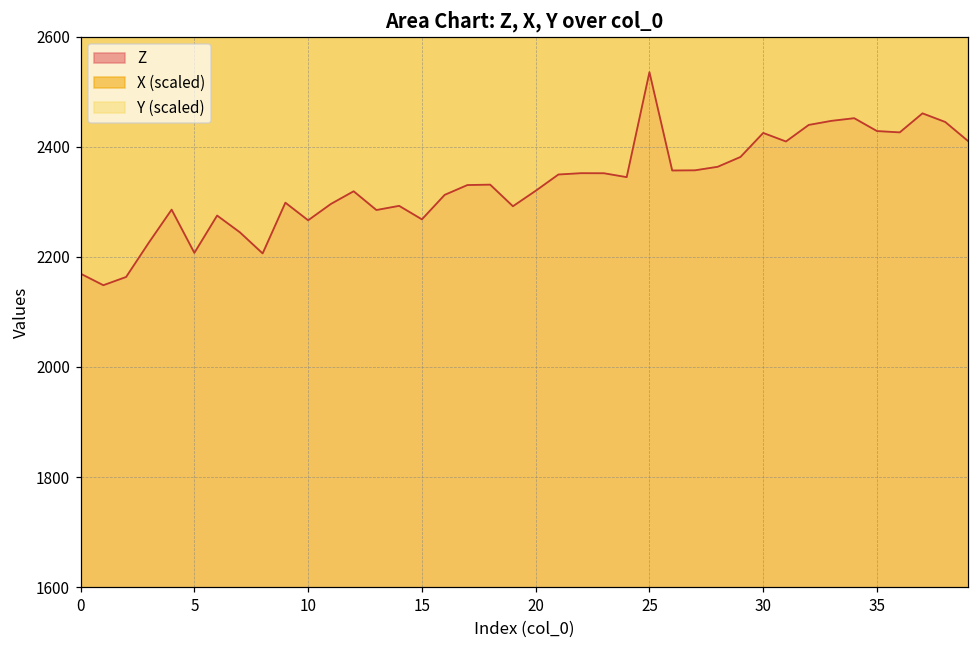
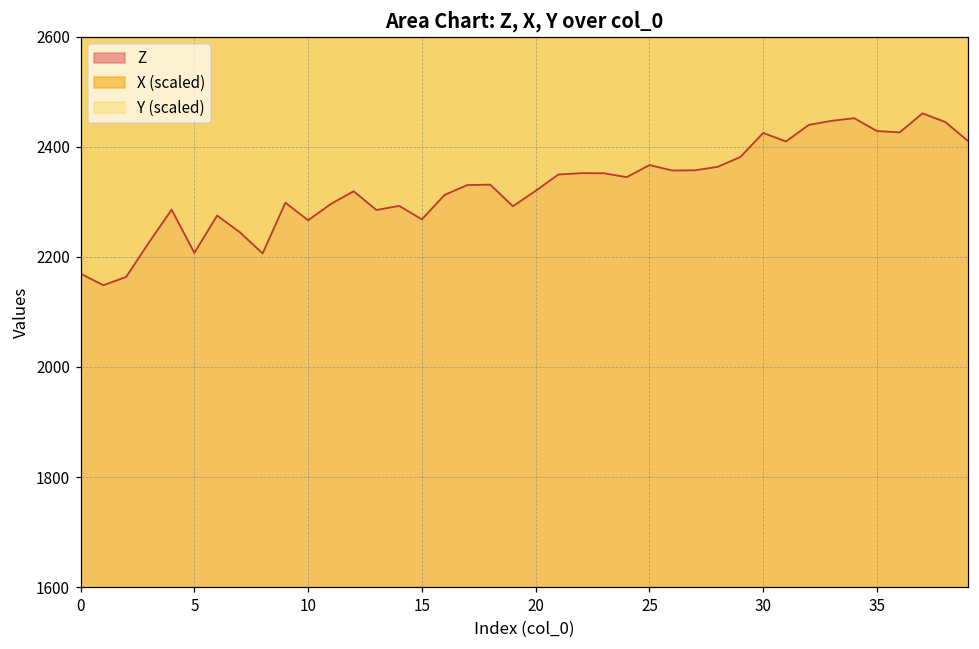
  {
    "Z": {
      "0": 2170,
      "5": 2210,
      "10": 2270,
      "15": 2270,
      "20": 2320,
-     "25": 2540,
+     "25": 2370,
      "30": 2430,
      "35": 2430
    }
  }
